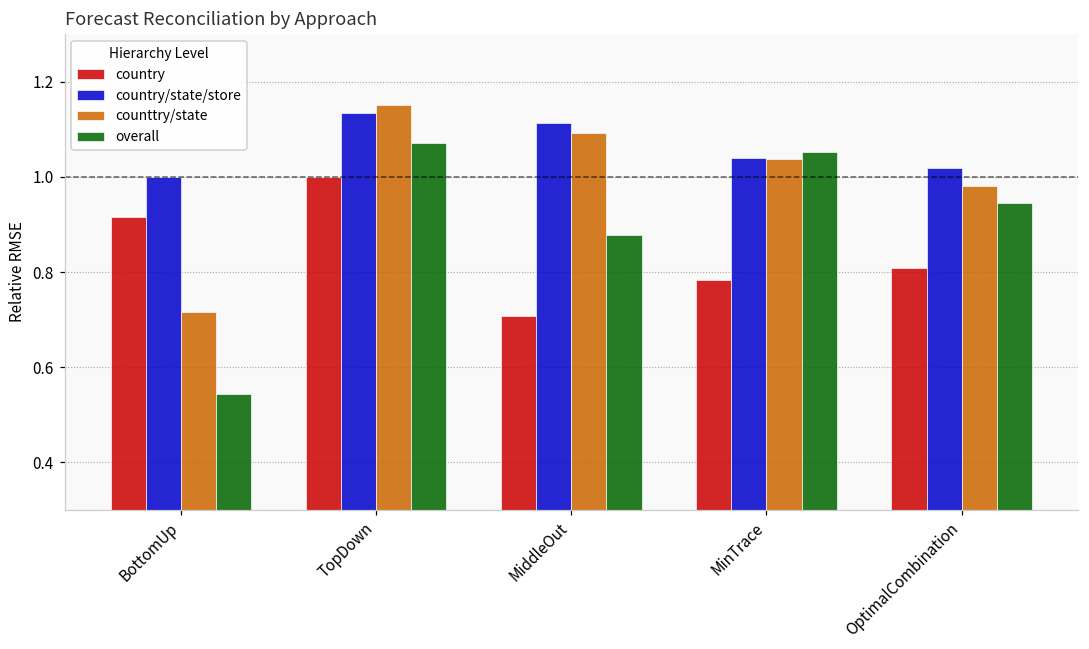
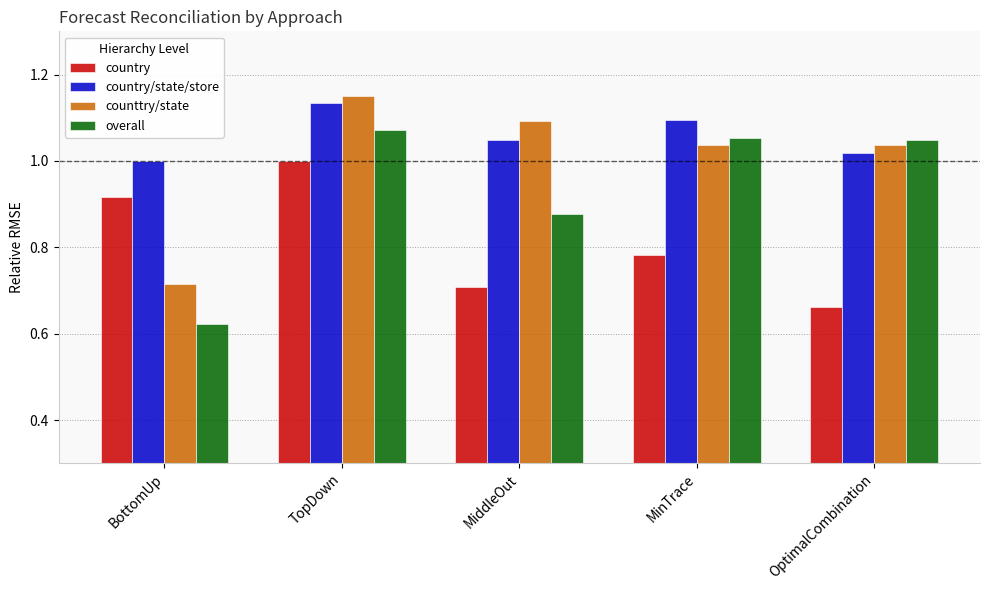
  {
    "country": {
      "BottomUp": 0.92,
      "TopDown": 1.00,
      "MiddleOut": 0.71,
      "MinTrace": 0.78,
-     "OptimalCombination": 0.81
+     "OptimalCombination": 0.66
    },
    "country/state/store": {
      "BottomUp": 1.00,
      "TopDown": 1.13,
-     "MiddleOut": 1.11,
-     "MinTrace": 1.04,
+     "MiddleOut": 1.05,
+     "MinTrace": 1.09,
      "OptimalCombination": 1.02
    },
    "counttry/state": {
      "BottomUp": 0.72,
      "TopDown": 1.15,
      "MiddleOut": 1.09,
      "MinTrace": 1.04,
-     "OptimalCombination": 0.98
+     "OptimalCombination": 1.04
    },
    "overall": {
-     "BottomUp": 0.54,
+     "BottomUp": 0.62,
      "TopDown": 1.07,
      "MiddleOut": 0.88,
      "MinTrace": 1.05,
-     "OptimalCombination": 0.95
+     "OptimalCombination": 1.05
    }
  }
